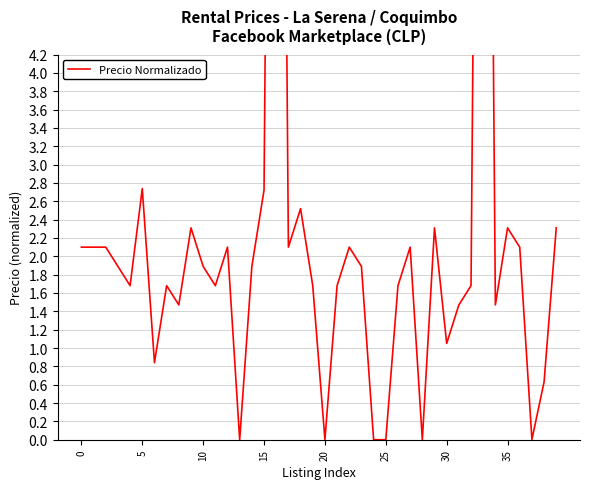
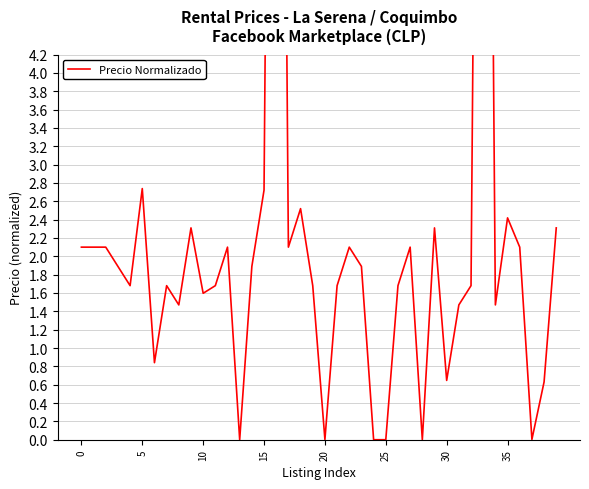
  {
    "0": 2.1,
    "5": 2.7,
-   "10": 1.9,
+   "10": 1.6,
    "15": 2.7,
    "20": 0.0,
    "25": 0.0,
-   "30": 1.1,
-   "35": 2.3
+   "30": 0.6,
+   "35": 2.4
  }
